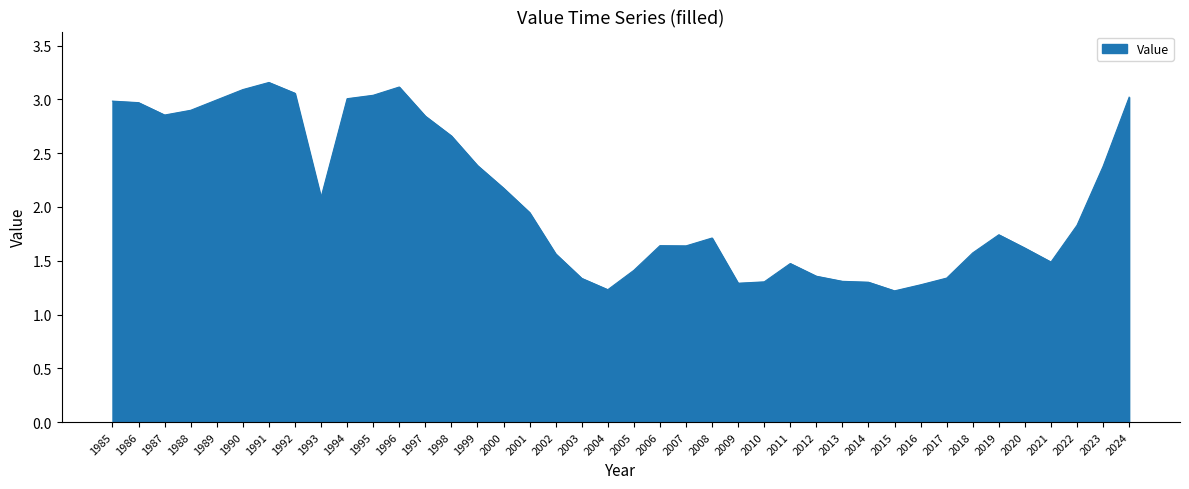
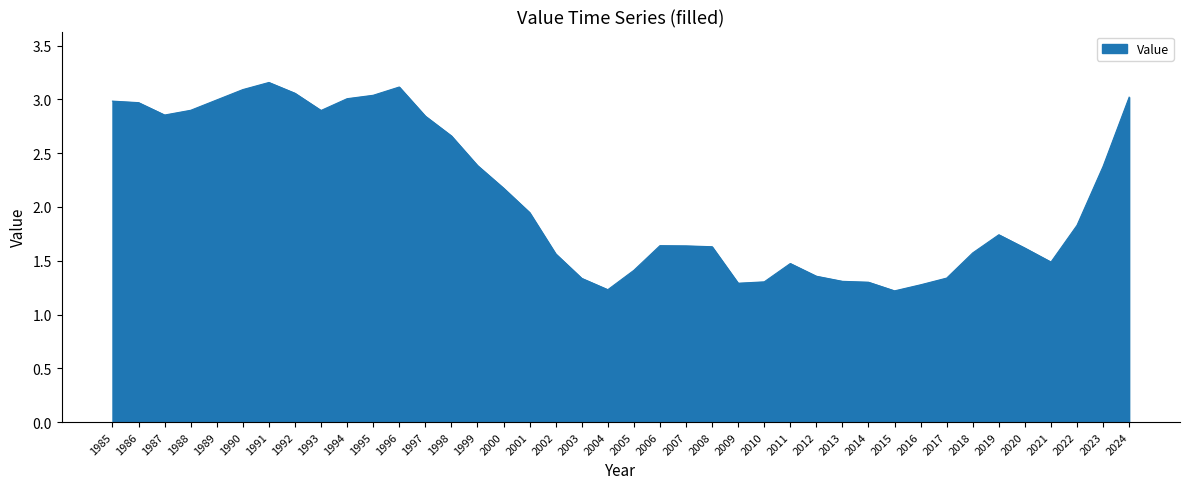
  {
    "1985": 2.98,
    "1986": 2.97,
    "1987": 2.85,
    "1988": 2.90,
    "1989": 3.00,
    "1990": 3.09,
    "1991": 3.16,
    "1992": 3.06,
-   "1993": 2.09,
+   "1993": 2.90,
    "1994": 3.01,
    "1995": 3.04,
    "1996": 3.12,
    "1997": 2.84,
    "1998": 2.66,
    "1999": 2.39,
    "2000": 2.17,
    "2001": 1.95,
    "2002": 1.56,
    "2003": 1.34,
    "2004": 1.23,
    "2005": 1.41,
    "2006": 1.64,
    "2007": 1.64,
-   "2008": 1.71,
+   "2008": 1.63,
    "2009": 1.29,
    "2010": 1.30,
    "2011": 1.47,
    "2012": 1.36,
    "2013": 1.31,
    "2014": 1.30,
    "2015": 1.22,
    "2016": 1.28,
    "2017": 1.34,
    "2018": 1.57,
    "2019": 1.74,
    "2020": 1.62,
    "2021": 1.49,
    "2022": 1.83,
    "2023": 2.38,
    "2024": 3.02
  }
